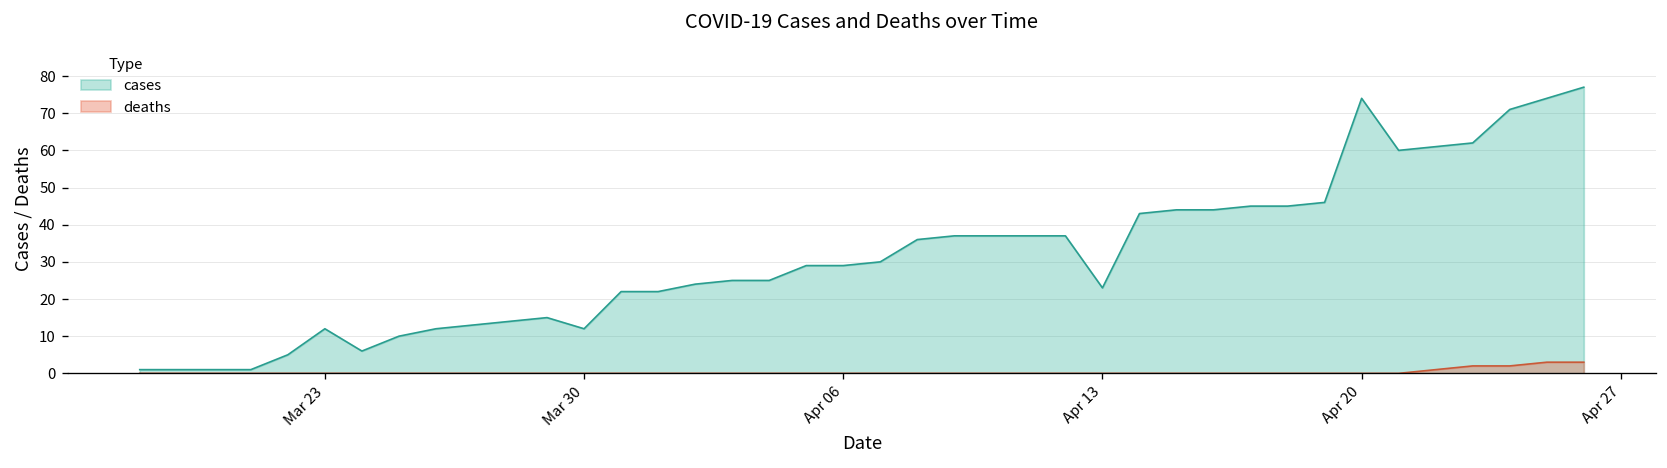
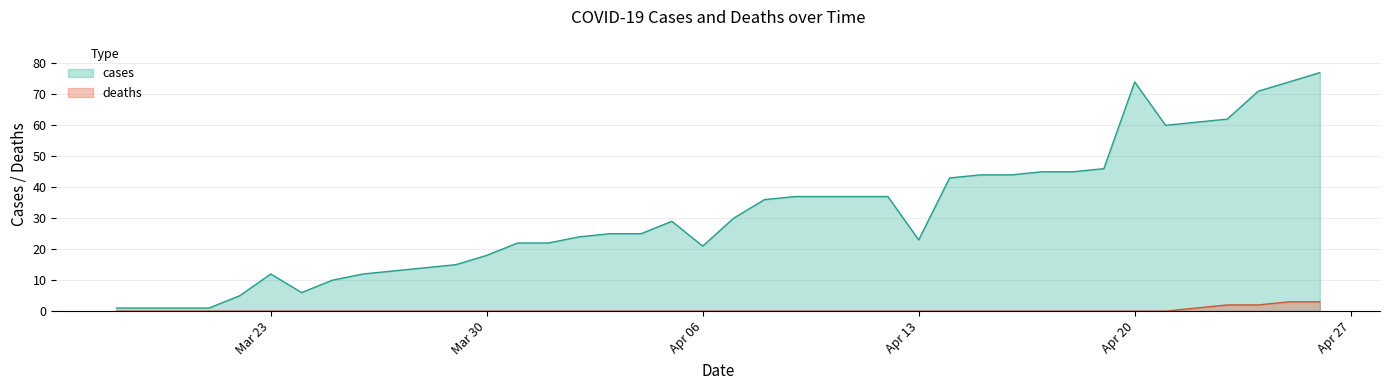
  {
    "cases": {
      "Mar 23": 12,
-     "Mar 30": 12,
-     "Apr 06": 29,
+     "Mar 30": 18,
+     "Apr 06": 21,
      "Apr 13": 23,
      "Apr 20": 74
    },
    "deaths": {
      "Mar 23": 0,
      "Mar 30": 0,
      "Apr 06": 0,
      "Apr 13": 0,
      "Apr 20": 0
    }
  }
